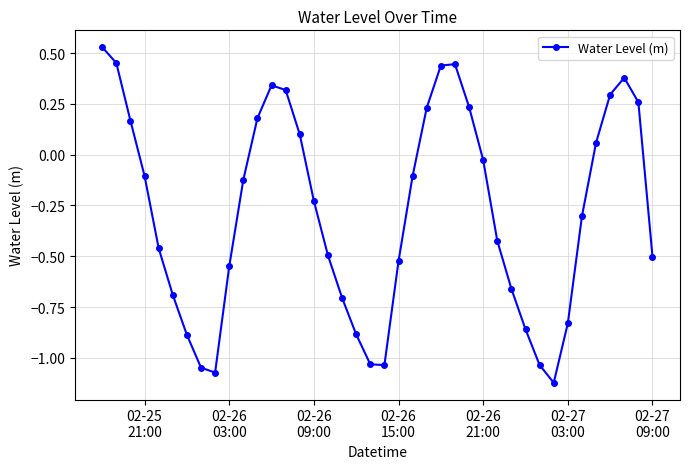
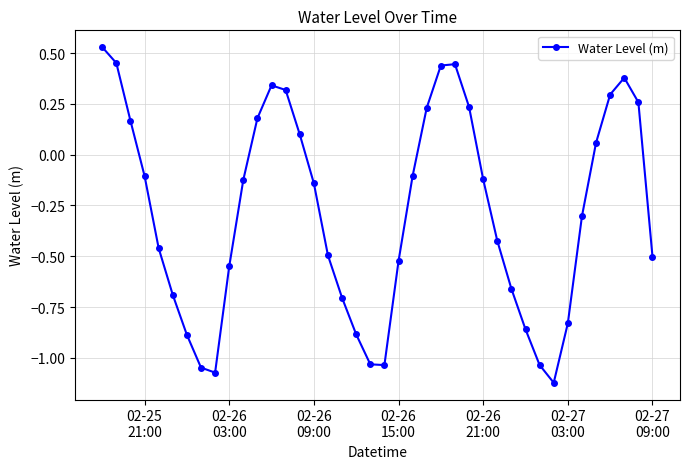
  {
    "02-25 21:00": -0.10,
    "02-26 03:00": -0.55,
-   "02-26 09:00": -0.23,
+   "02-26 09:00": -0.14,
    "02-26 15:00": -0.52,
-   "02-26 21:00": -0.03,
+   "02-26 21:00": -0.12,
    "02-27 03:00": -0.83,
    "02-27 09:00": -0.50
  }
